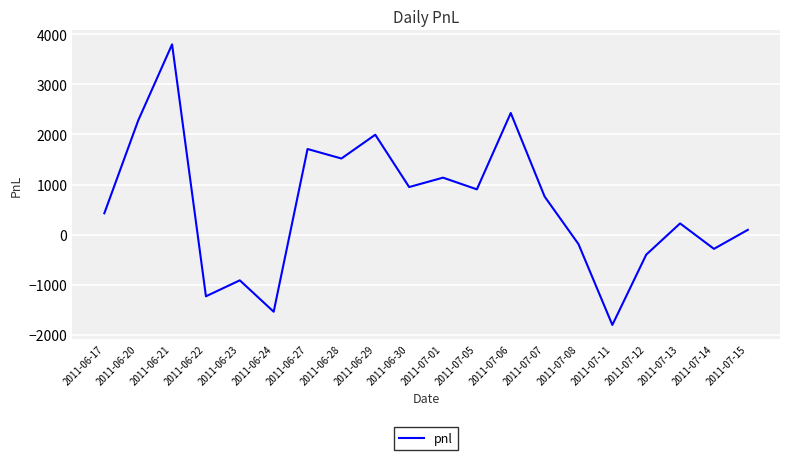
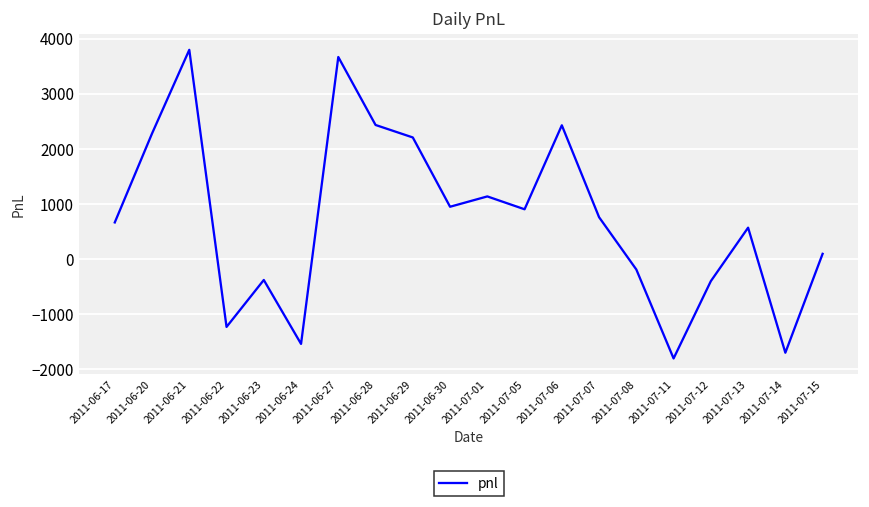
  {
-   "2011-06-17": 400,
+   "2011-06-17": 700,
    "2011-06-20": 2300,
    "2011-06-21": 3800,
    "2011-06-22": -1200,
-   "2011-06-23": -900,
+   "2011-06-23": -400,
    "2011-06-24": -1500,
-   "2011-06-27": 1700,
-   "2011-06-28": 1500,
-   "2011-06-29": 2000,
+   "2011-06-27": 3700,
+   "2011-06-28": 2400,
+   "2011-06-29": 2200,
    "2011-06-30": 1000,
    "2011-07-01": 1100,
    "2011-07-05": 900,
    "2011-07-06": 2400,
    "2011-07-07": 800,
    "2011-07-08": -200,
    "2011-07-11": -1800,
    "2011-07-12": -400,
-   "2011-07-13": 200,
-   "2011-07-14": -300,
+   "2011-07-13": 600,
+   "2011-07-14": -1700,
    "2011-07-15": 100
  }
